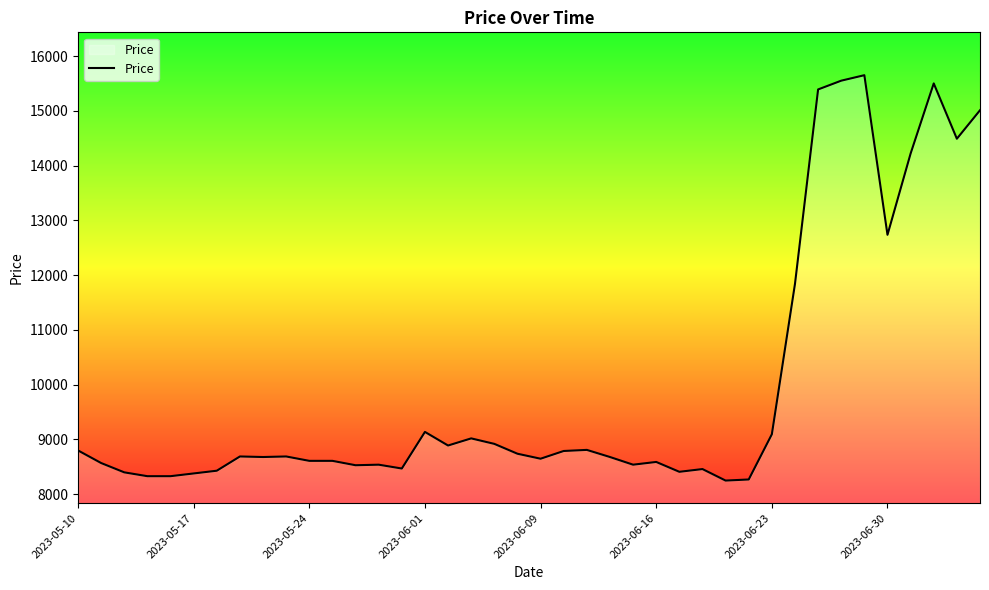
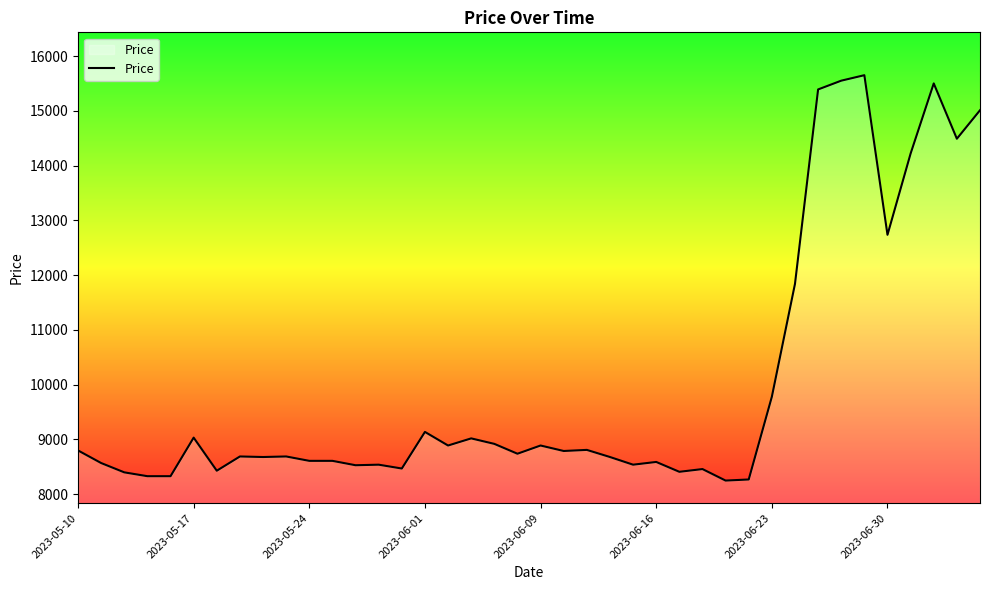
  {
    "2023-05-10": 8800,
-   "2023-05-17": 8400,
+   "2023-05-17": 9000,
    "2023-05-24": 8600,
    "2023-06-01": 9100,
-   "2023-06-09": 8600,
+   "2023-06-09": 8900,
    "2023-06-16": 8600,
-   "2023-06-23": 9100,
+   "2023-06-23": 9800,
    "2023-06-30": 12700
  }
